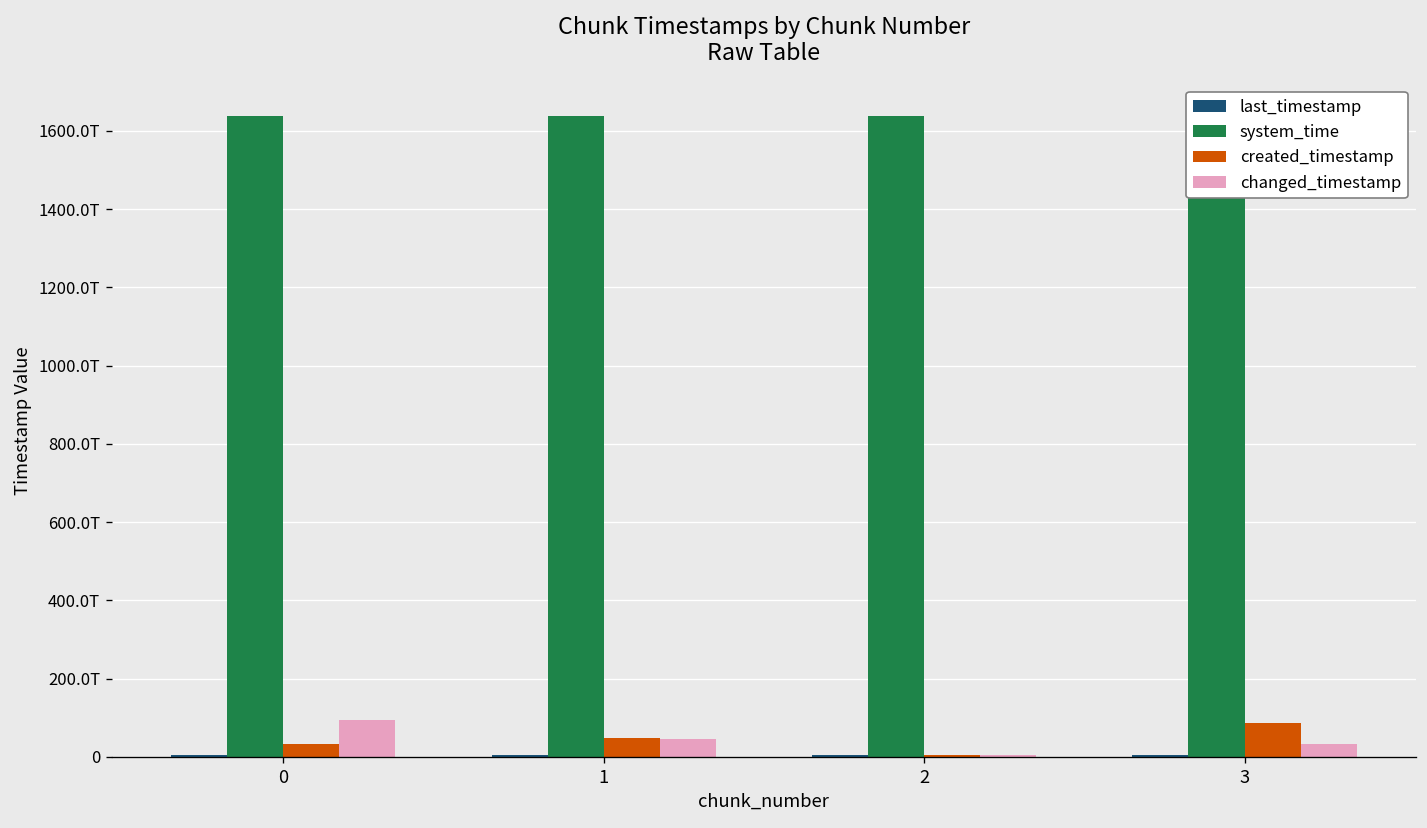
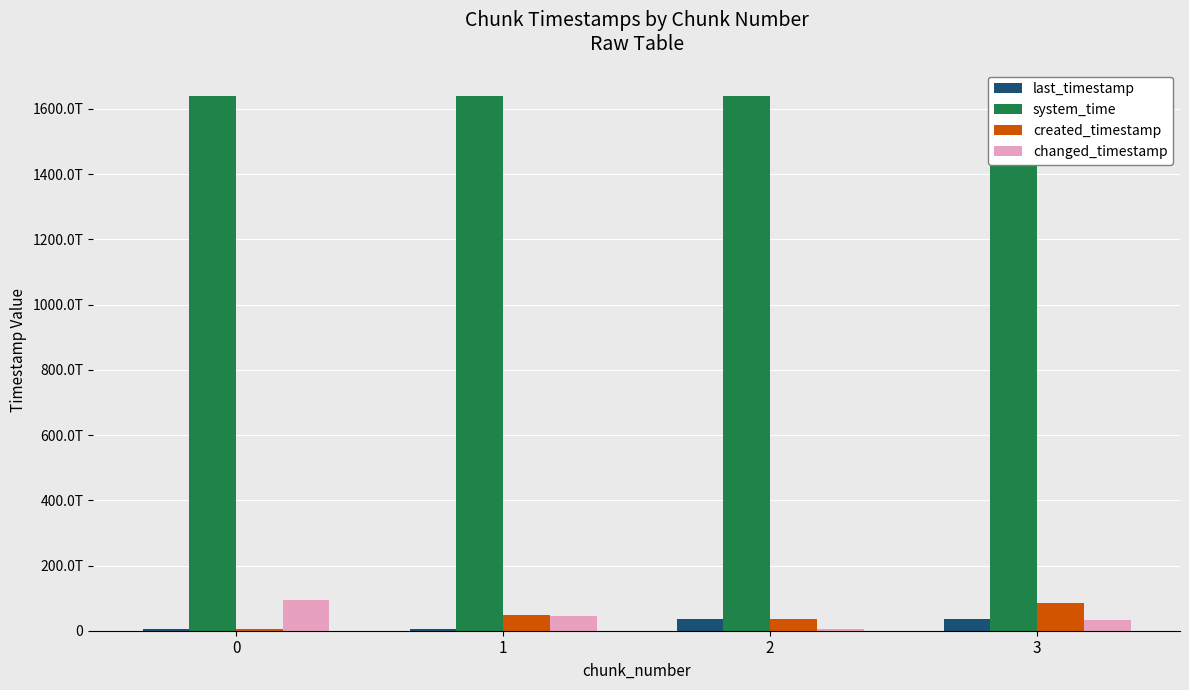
  {
    "last_timestamp": {
-     "2": "0T",
-     "3": "0T"
+     "2": "30T",
+     "3": "40T"
    },
    "system_time": {
      "0": "1640T",
      "1": "1640T",
      "2": "1640T"
    },
    "created_timestamp": {
-     "0": "30T",
+     "0": "0T",
      "1": "50T",
-     "2": "0T",
+     "2": "40T",
      "3": "90T"
    },
    "changed_timestamp": {
      "0": "90T",
      "1": "50T",
      "3": "30T"
    }
  }
